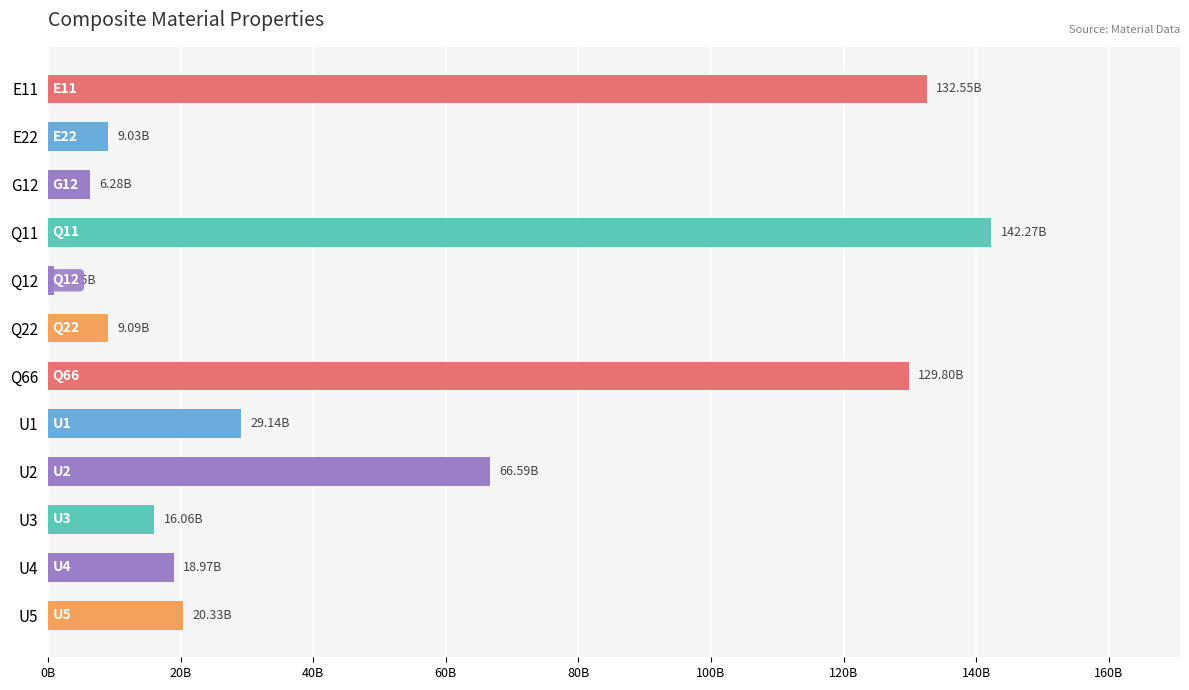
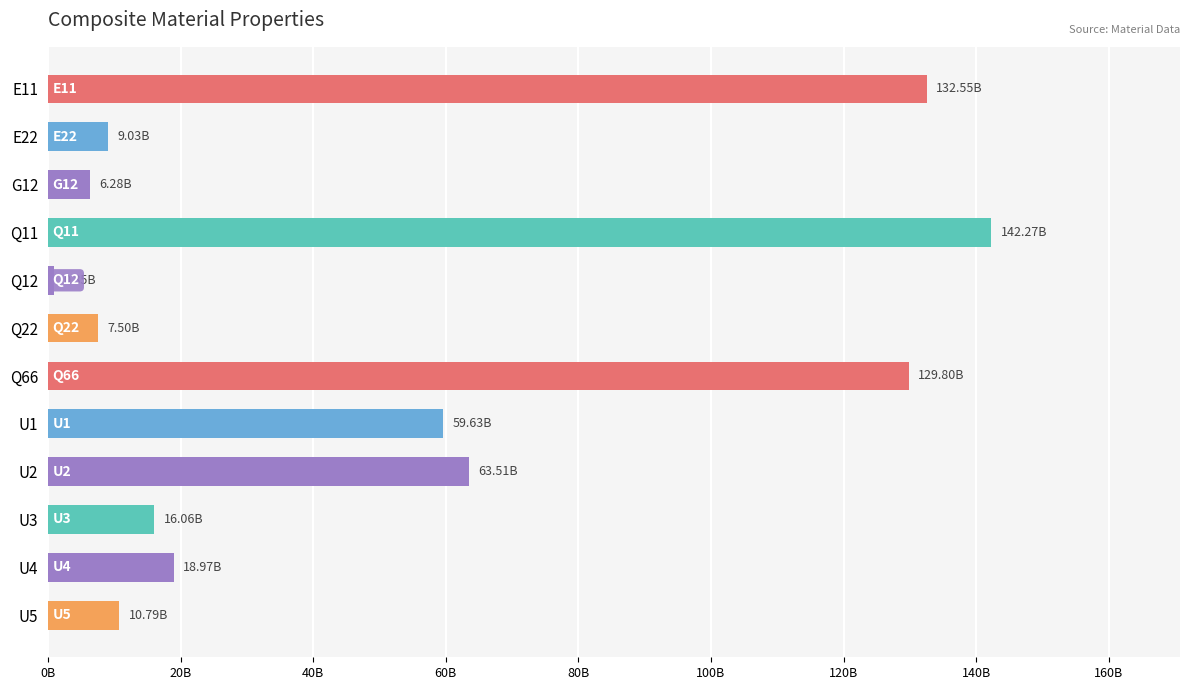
  {
    "E11": "132.55B",
    "E22": "9.03B",
    "G12": "6.28B",
    "Q11": "142.27B",
-   "Q22": "9.09B",
+   "Q22": "7.50B",
    "Q66": "129.80B",
-   "U1": "29.14B",
-   "U2": "66.59B",
+   "U1": "59.63B",
+   "U2": "63.51B",
    "U3": "16.06B",
    "U4": "18.97B",
-   "U5": "20.33B"
+   "U5": "10.79B"
  }
